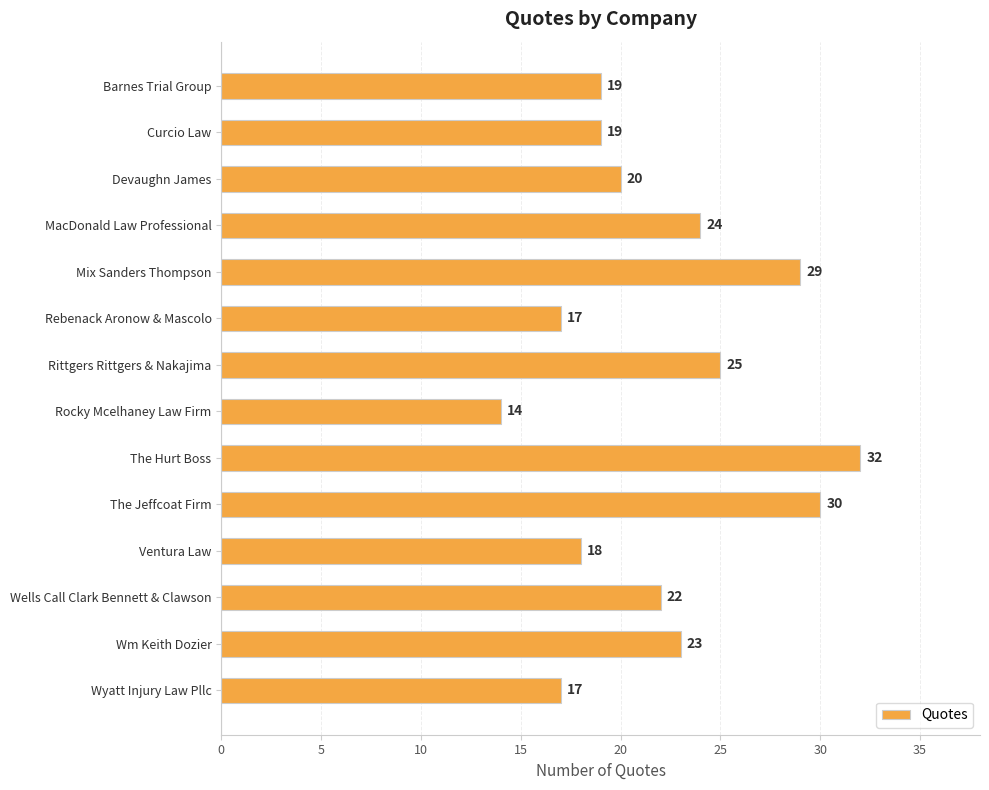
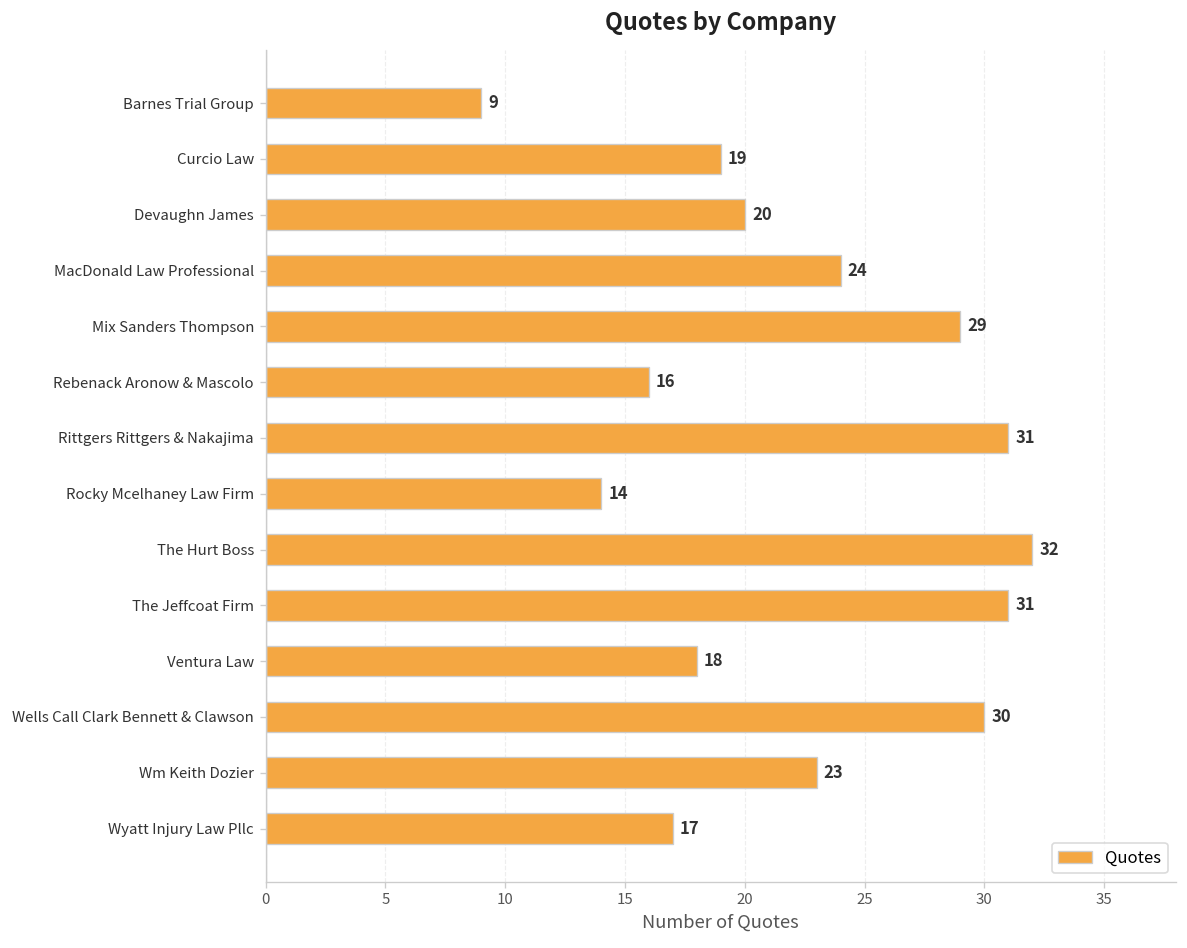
  {
-   "Barnes Trial Group": 19,
+   "Barnes Trial Group": 9,
    "Curcio Law": 19,
    "Devaughn James": 20,
    "MacDonald Law Professional": 24,
    "Mix Sanders Thompson": 29,
-   "Rebenack Aronow & Mascolo": 17,
-   "Rittgers Rittgers & Nakajima": 25,
+   "Rebenack Aronow & Mascolo": 16,
+   "Rittgers Rittgers & Nakajima": 31,
    "Rocky Mcelhaney Law Firm": 14,
    "The Hurt Boss": 32,
-   "The Jeffcoat Firm": 30,
+   "The Jeffcoat Firm": 31,
    "Ventura Law": 18,
-   "Wells Call Clark Bennett & Clawson": 22,
+   "Wells Call Clark Bennett & Clawson": 30,
    "Wm Keith Dozier": 23,
    "Wyatt Injury Law Pllc": 17
  }
